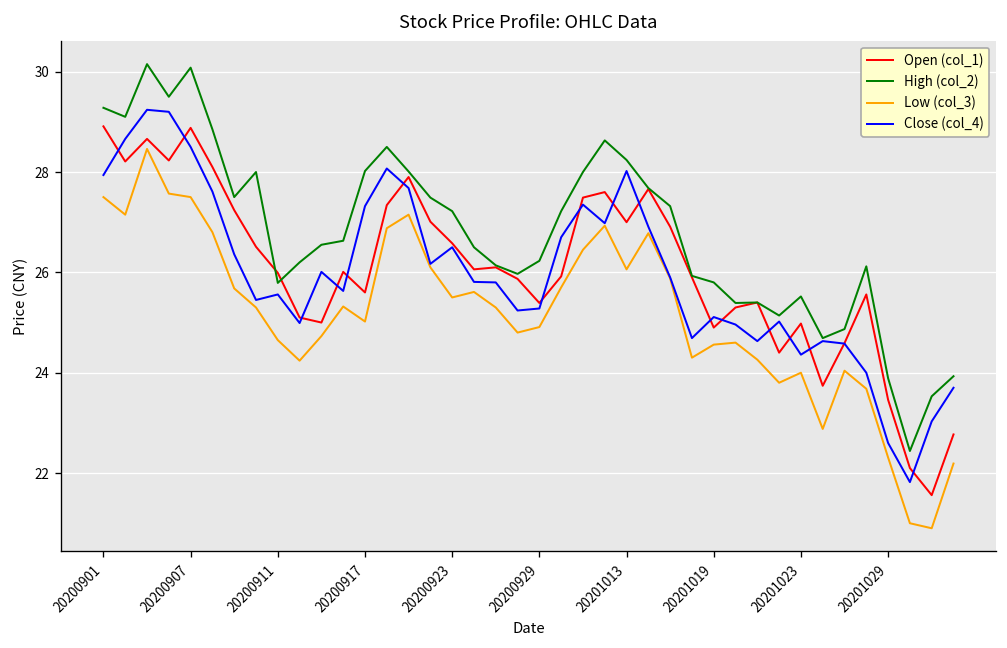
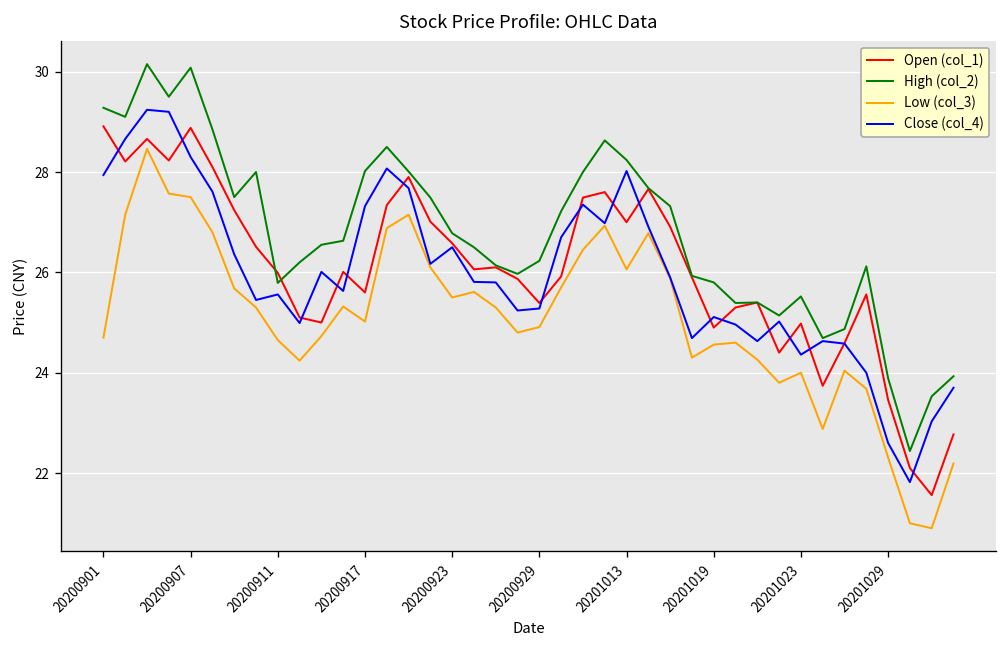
  {
    "Open (col_1)": {
      "20200901": 28.9,
      "20200907": 28.9,
      "20200911": 26.0,
      "20200917": 25.6,
      "20200923": 26.6,
      "20200929": 25.4,
      "20201013": 27.0,
      "20201019": 24.9,
      "20201023": 25.0,
      "20201029": 23.5
    },
    "High (col_2)": {
      "20200901": 29.3,
      "20200907": 30.1,
      "20200911": 25.8,
      "20200917": 28.0,
-     "20200923": 27.2,
+     "20200923": 26.8,
      "20200929": 26.2,
      "20201013": 28.2,
      "20201019": 25.8,
      "20201023": 25.5,
      "20201029": 23.9
    },
    "Low (col_3)": {
-     "20200901": 27.5,
+     "20200901": 24.7,
      "20200907": 27.5,
      "20200911": 24.7,
      "20200917": 25.0,
      "20200923": 25.5,
      "20200929": 24.9,
      "20201013": 26.1,
      "20201019": 24.6,
      "20201023": 24.0,
      "20201029": 22.3
    },
    "Close (col_4)": {
      "20200901": 27.9,
-     "20200907": 28.5,
+     "20200907": 28.3,
      "20200911": 25.6,
      "20200917": 27.3,
      "20200923": 26.5,
      "20200929": 25.3,
      "20201013": 28.0,
      "20201019": 25.1,
      "20201023": 24.4,
      "20201029": 22.6
    }
  }
